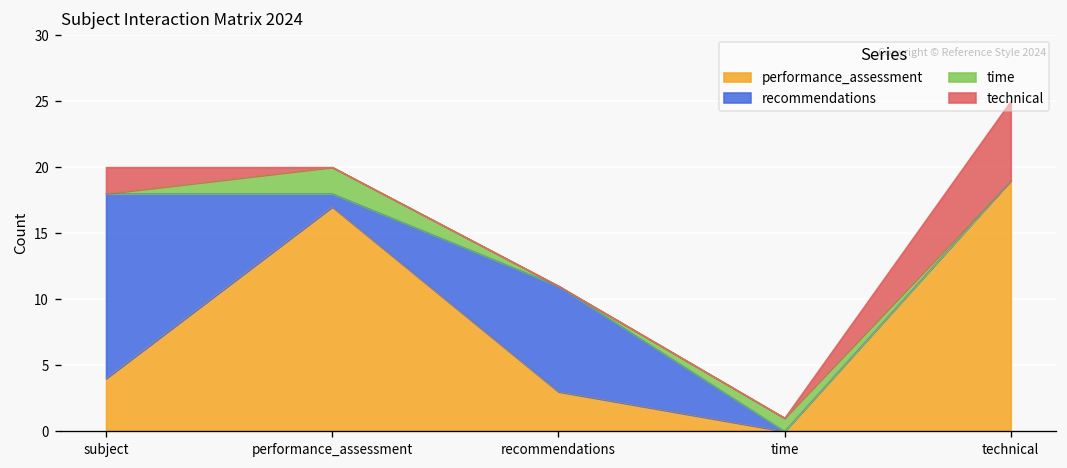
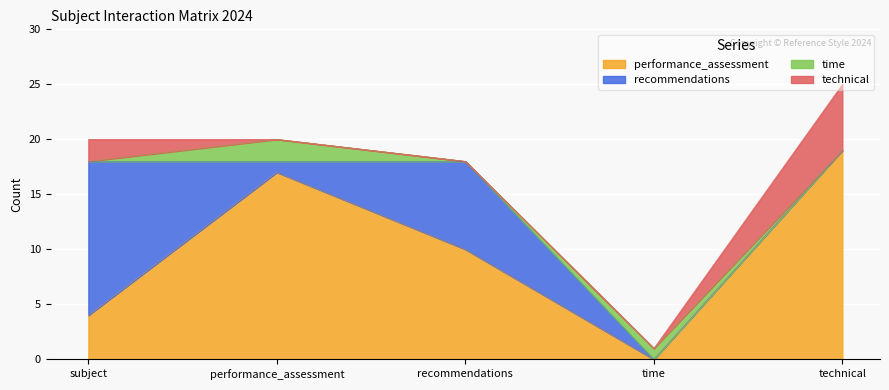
  {
    "performance_assessment": {
      "subject": 4,
      "performance_assessment": 17,
-     "recommendations": 3
+     "recommendations": 10
    },
    "recommendations": {
      "performance_assessment": 1
    },
    "technical": {
      "subject": 2
    }
  }
